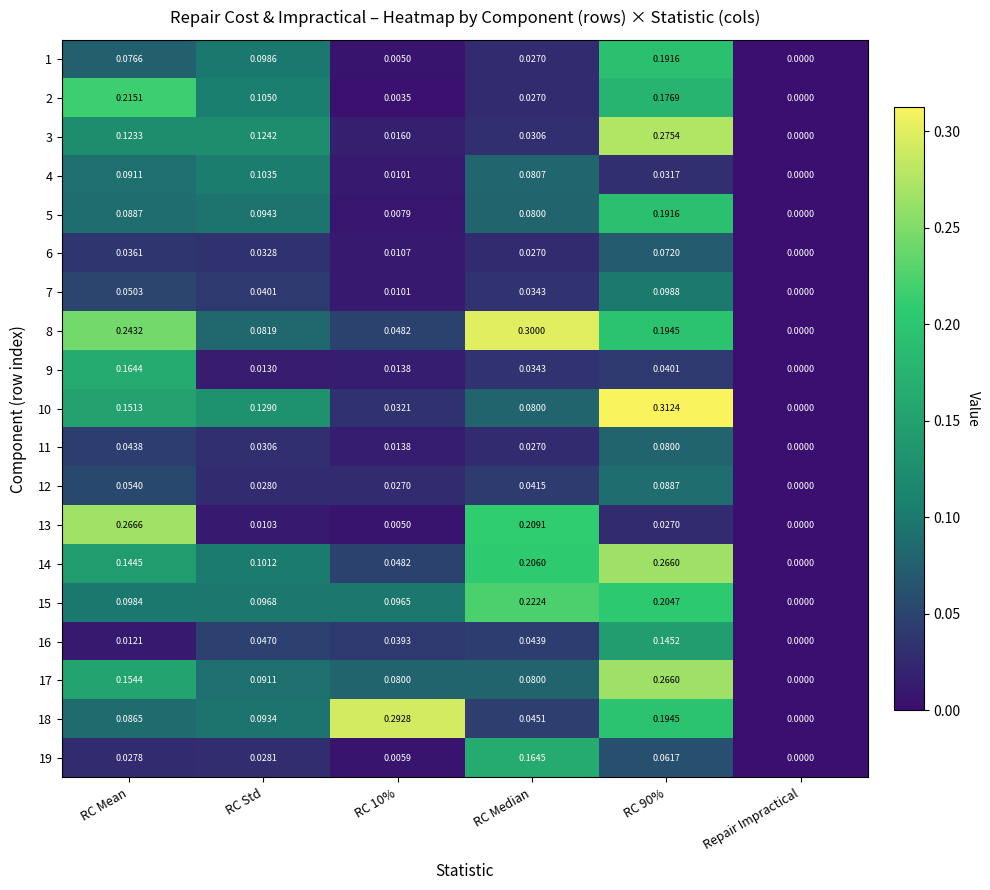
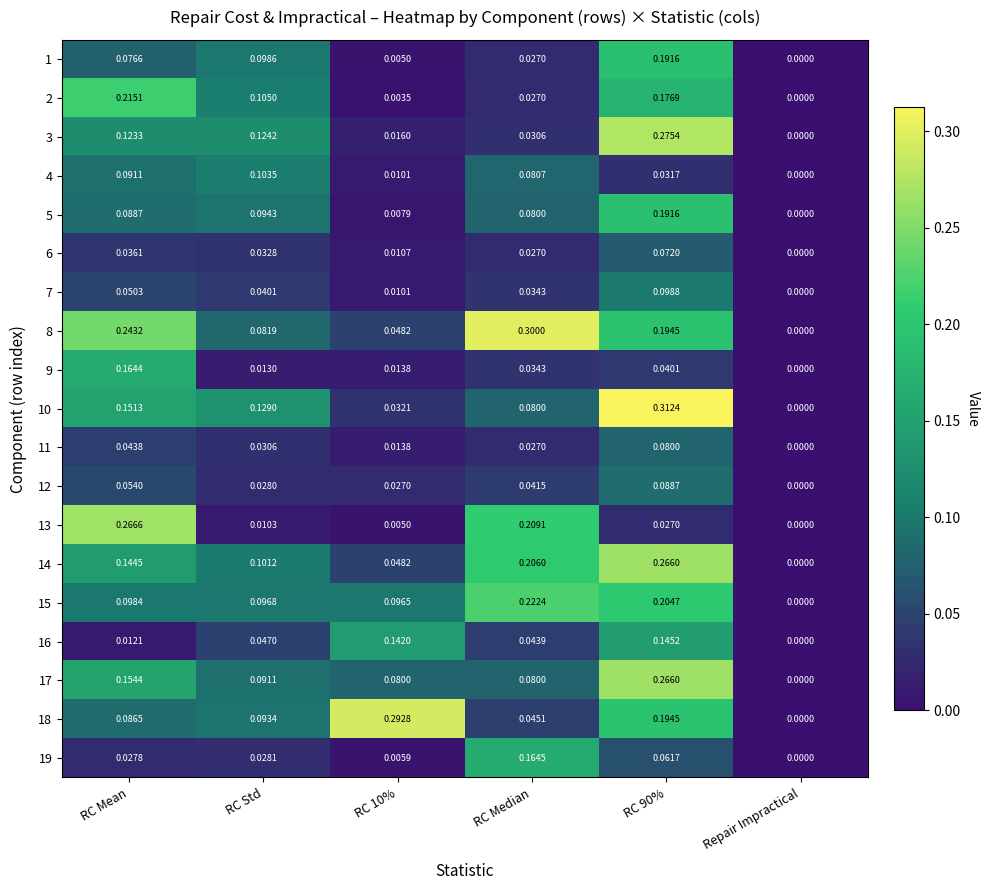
  {
    "1": {
      "RC Mean": 0.0766,
      "RC Std": 0.0986,
      "RC 10%": 0.0050,
      "RC Median": 0.0270,
      "RC 90%": 0.1916,
      "Repair Impractical": 0.0000
    },
    "2": {
      "RC Mean": 0.2151,
      "RC Std": 0.1050,
      "RC 10%": 0.0035,
      "RC Median": 0.0270,
      "RC 90%": 0.1769,
      "Repair Impractical": 0.0000
    },
    "3": {
      "RC Mean": 0.1233,
      "RC Std": 0.1242,
      "RC 10%": 0.0160,
      "RC Median": 0.0306,
      "RC 90%": 0.2754,
      "Repair Impractical": 0.0000
    },
    "4": {
      "RC Mean": 0.0911,
      "RC Std": 0.1035,
      "RC 10%": 0.0101,
      "RC Median": 0.0807,
      "RC 90%": 0.0317,
      "Repair Impractical": 0.0000
    },
    "5": {
      "RC Mean": 0.0887,
      "RC Std": 0.0943,
      "RC 10%": 0.0079,
      "RC Median": 0.0800,
      "RC 90%": 0.1916,
      "Repair Impractical": 0.0000
    },
    "6": {
      "RC Mean": 0.0361,
      "RC Std": 0.0328,
      "RC 10%": 0.0107,
      "RC Median": 0.0270,
      "RC 90%": 0.0720,
      "Repair Impractical": 0.0000
    },
    "7": {
      "RC Mean": 0.0503,
      "RC Std": 0.0401,
      "RC 10%": 0.0101,
      "RC Median": 0.0343,
      "RC 90%": 0.0988,
      "Repair Impractical": 0.0000
    },
    "8": {
      "RC Mean": 0.2432,
      "RC Std": 0.0819,
      "RC 10%": 0.0482,
      "RC Median": 0.3000,
      "RC 90%": 0.1945,
      "Repair Impractical": 0.0000
    },
    "9": {
      "RC Mean": 0.1644,
      "RC Std": 0.0130,
      "RC 10%": 0.0138,
      "RC Median": 0.0343,
      "RC 90%": 0.0401,
      "Repair Impractical": 0.0000
    },
    "10": {
      "RC Mean": 0.1513,
      "RC Std": 0.1290,
      "RC 10%": 0.0321,
      "RC Median": 0.0800,
      "RC 90%": 0.3124,
      "Repair Impractical": 0.0000
    },
    "11": {
      "RC Mean": 0.0438,
      "RC Std": 0.0306,
      "RC 10%": 0.0138,
      "RC Median": 0.0270,
      "RC 90%": 0.0800,
      "Repair Impractical": 0.0000
    },
    "12": {
      "RC Mean": 0.0540,
      "RC Std": 0.0280,
      "RC 10%": 0.0270,
      "RC Median": 0.0415,
      "RC 90%": 0.0887,
      "Repair Impractical": 0.0000
    },
    "13": {
      "RC Mean": 0.2666,
      "RC Std": 0.0103,
      "RC 10%": 0.0050,
      "RC Median": 0.2091,
      "RC 90%": 0.0270,
      "Repair Impractical": 0.0000
    },
    "14": {
      "RC Mean": 0.1445,
      "RC Std": 0.1012,
      "RC 10%": 0.0482,
      "RC Median": 0.2060,
      "RC 90%": 0.2660,
      "Repair Impractical": 0.0000
    },
    "15": {
      "RC Mean": 0.0984,
      "RC Std": 0.0968,
      "RC 10%": 0.0965,
      "RC Median": 0.2224,
      "RC 90%": 0.2047,
      "Repair Impractical": 0.0000
    },
    "16": {
      "RC Mean": 0.0121,
      "RC Std": 0.0470,
-     "RC 10%": 0.0393,
+     "RC 10%": 0.1420,
      "RC Median": 0.0439,
      "RC 90%": 0.1452,
      "Repair Impractical": 0.0000
    },
    "17": {
      "RC Mean": 0.1544,
      "RC Std": 0.0911,
      "RC 10%": 0.0800,
      "RC Median": 0.0800,
      "RC 90%": 0.2660,
      "Repair Impractical": 0.0000
    },
    "18": {
      "RC Mean": 0.0865,
      "RC Std": 0.0934,
      "RC 10%": 0.2928,
      "RC Median": 0.0451,
      "RC 90%": 0.1945,
      "Repair Impractical": 0.0000
    },
    "19": {
      "RC Mean": 0.0278,
      "RC Std": 0.0281,
      "RC 10%": 0.0059,
      "RC Median": 0.1645,
      "RC 90%": 0.0617,
      "Repair Impractical": 0.0000
    }
  }
